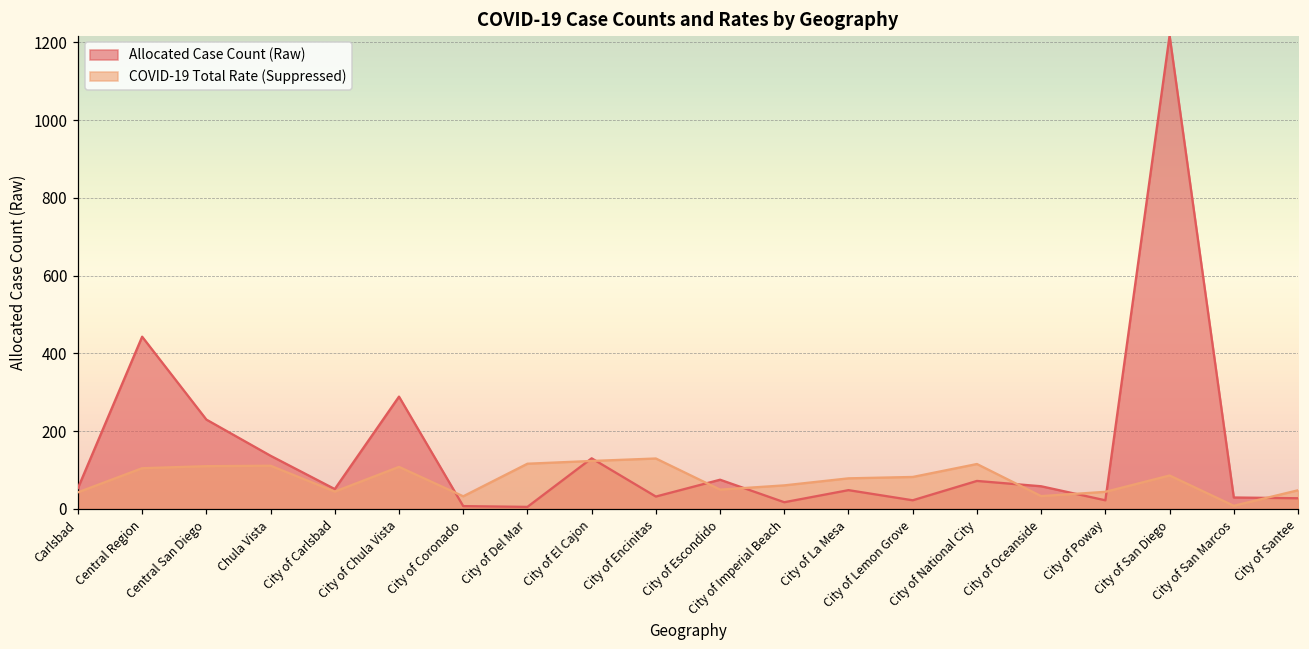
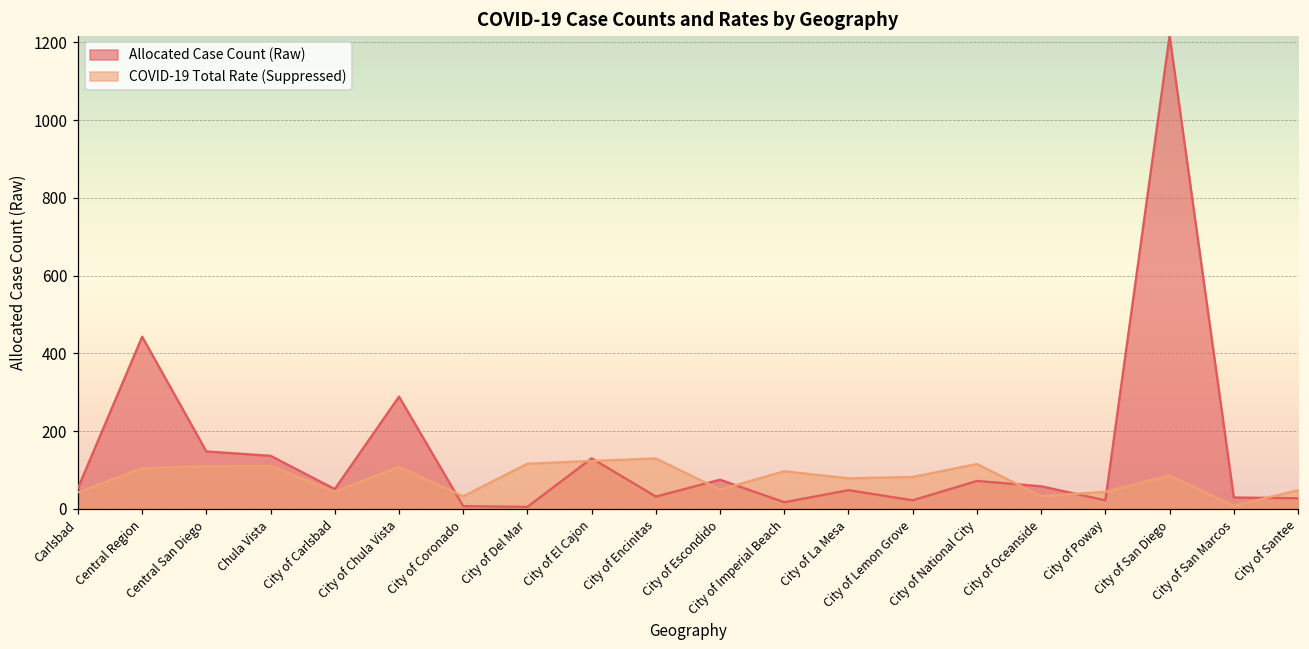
  {
    "Allocated Case Count (Raw)": {
      "Carlsbad": 50,
      "Central Region": 440,
-     "Central San Diego": 230,
+     "Central San Diego": 150,
      "Chula Vista": 140,
      "City of Chula Vista": 290,
      "City of Coronado": 10,
      "City of Del Mar": 10,
      "City of Encinitas": 30,
      "City of Escondido": 70,
      "City of Imperial Beach": 20,
      "City of La Mesa": 50,
      "City of Lemon Grove": 20,
      "City of National City": 70,
      "City of Oceanside": 60,
      "City of Poway": 20,
      "City of San Diego": 1220,
      "City of San Marcos": 30,
      "City of Santee": 30
    },
    "COVID-19 Total Rate (Suppressed)": {
      "Carlsbad": 40,
      "Central Region": 100,
      "Central San Diego": 110,
      "Chula Vista": 110,
      "City of Chula Vista": 110,
      "City of Coronado": 30,
      "City of Del Mar": 120,
      "City of Encinitas": 130,
      "City of Escondido": 50,
-     "City of Imperial Beach": 60,
+     "City of Imperial Beach": 100,
      "City of La Mesa": 80,
      "City of Lemon Grove": 80,
      "City of National City": 120,
      "City of Oceanside": 30,
      "City of Poway": 40,
      "City of San Diego": 90,
      "City of San Marcos": 10,
      "City of Santee": 50
    }
  }
